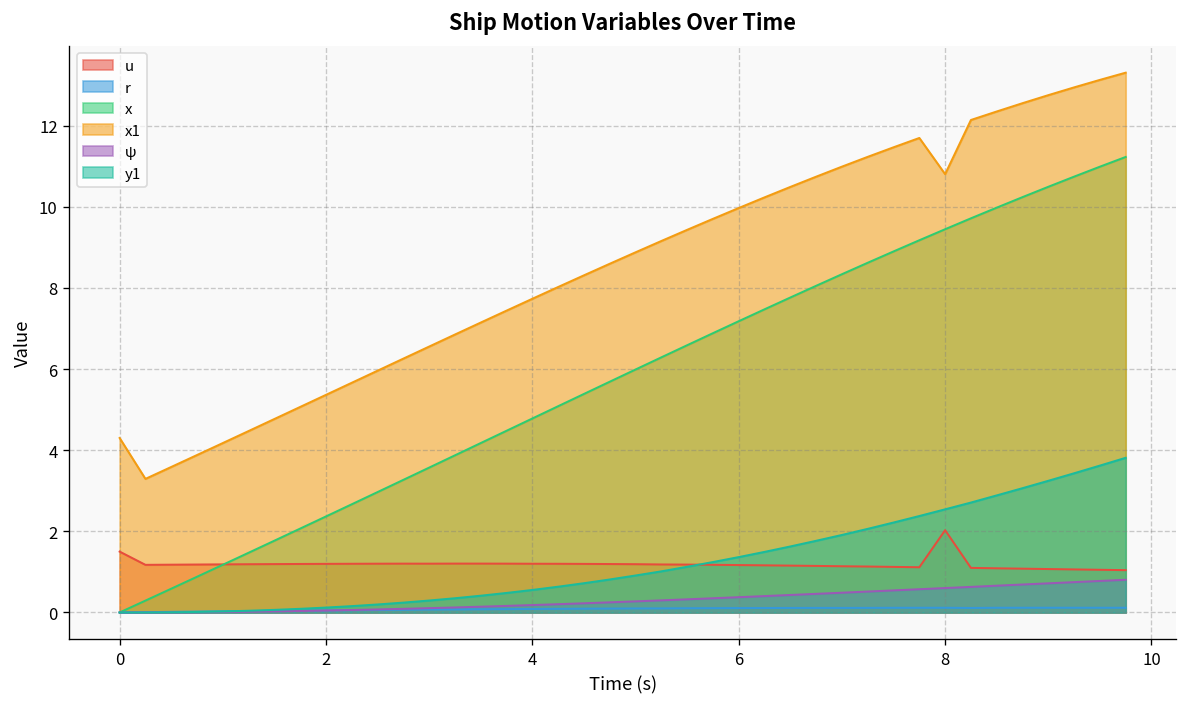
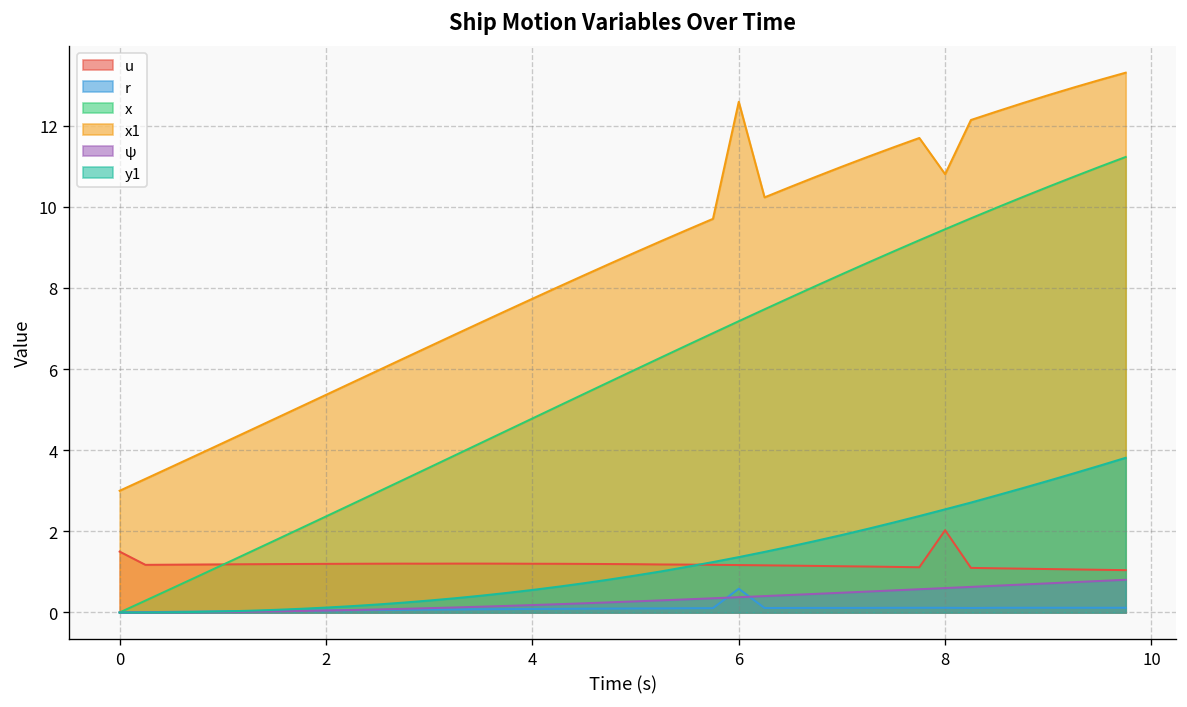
  {
    "u": {
      "0": 1.5,
      "2": 1.2,
      "4": 1.2,
      "6": 1.2,
      "8": 2.0
    },
    "r": {
      "4": 0.1,
-     "6": 0.1,
+     "6": 0.6,
      "8": 0.1
    },
    "x1": {
-     "0": 4.3,
+     "0": 3.0,
      "2": 5.4,
      "4": 7.7,
-     "6": 10.0,
+     "6": 12.6,
      "8": 10.8
    },
    "ψ": {
      "4": 0.2,
      "6": 0.4,
      "8": 0.6
    }
  }
